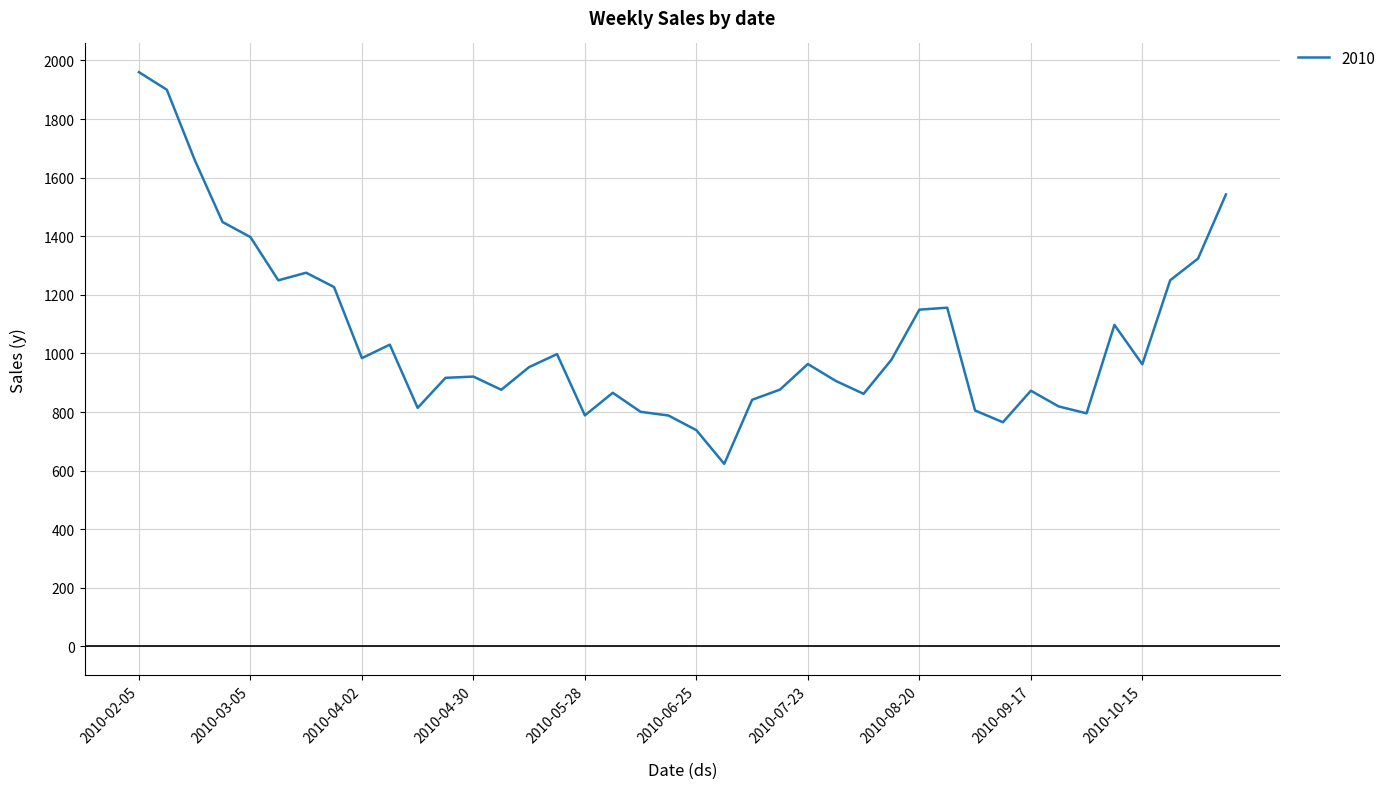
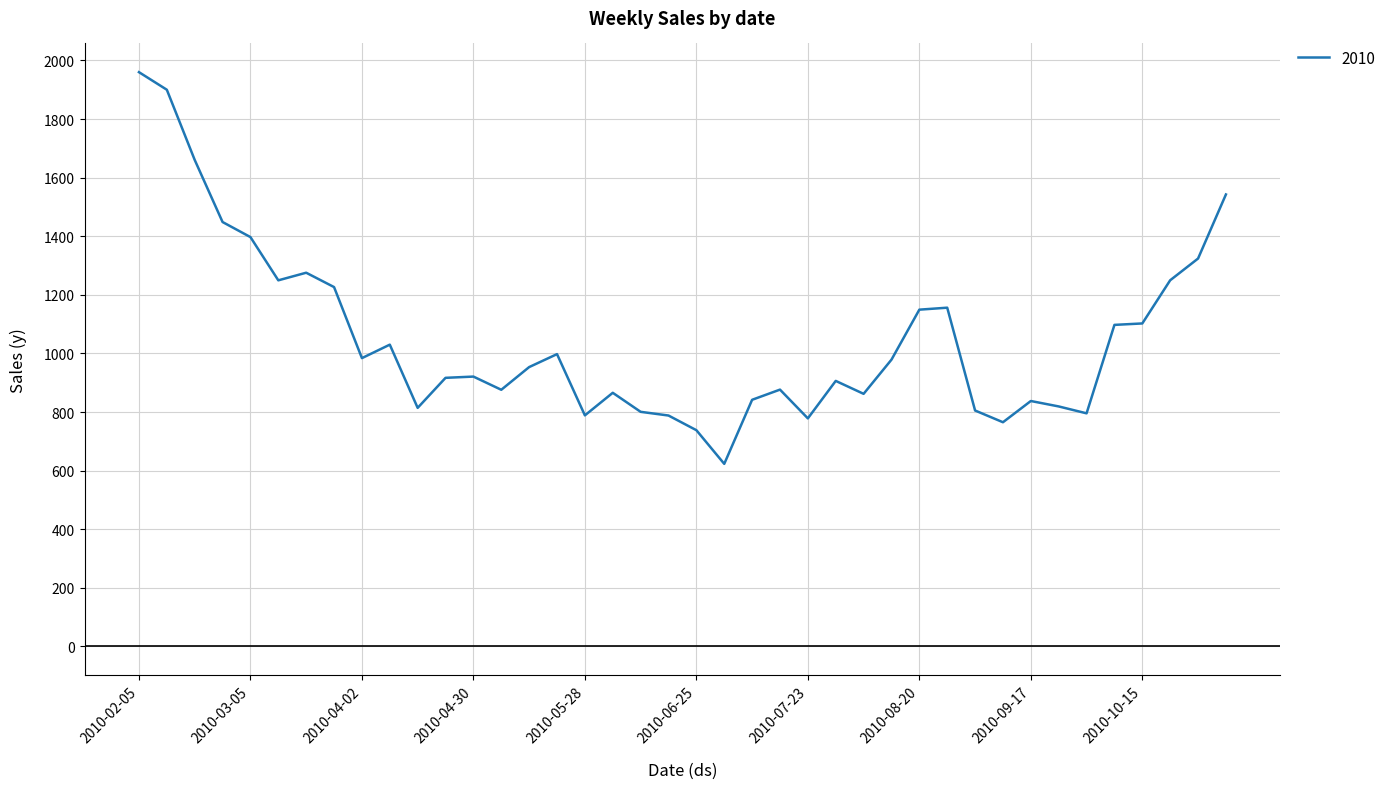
  {
    "2010-02-05": 1960,
    "2010-03-05": 1400,
    "2010-04-02": 980,
    "2010-04-30": 920,
    "2010-05-28": 790,
    "2010-06-25": 740,
-   "2010-07-23": 960,
+   "2010-07-23": 780,
    "2010-08-20": 1150,
-   "2010-09-17": 870,
-   "2010-10-15": 960
+   "2010-09-17": 840,
+   "2010-10-15": 1100
  }
